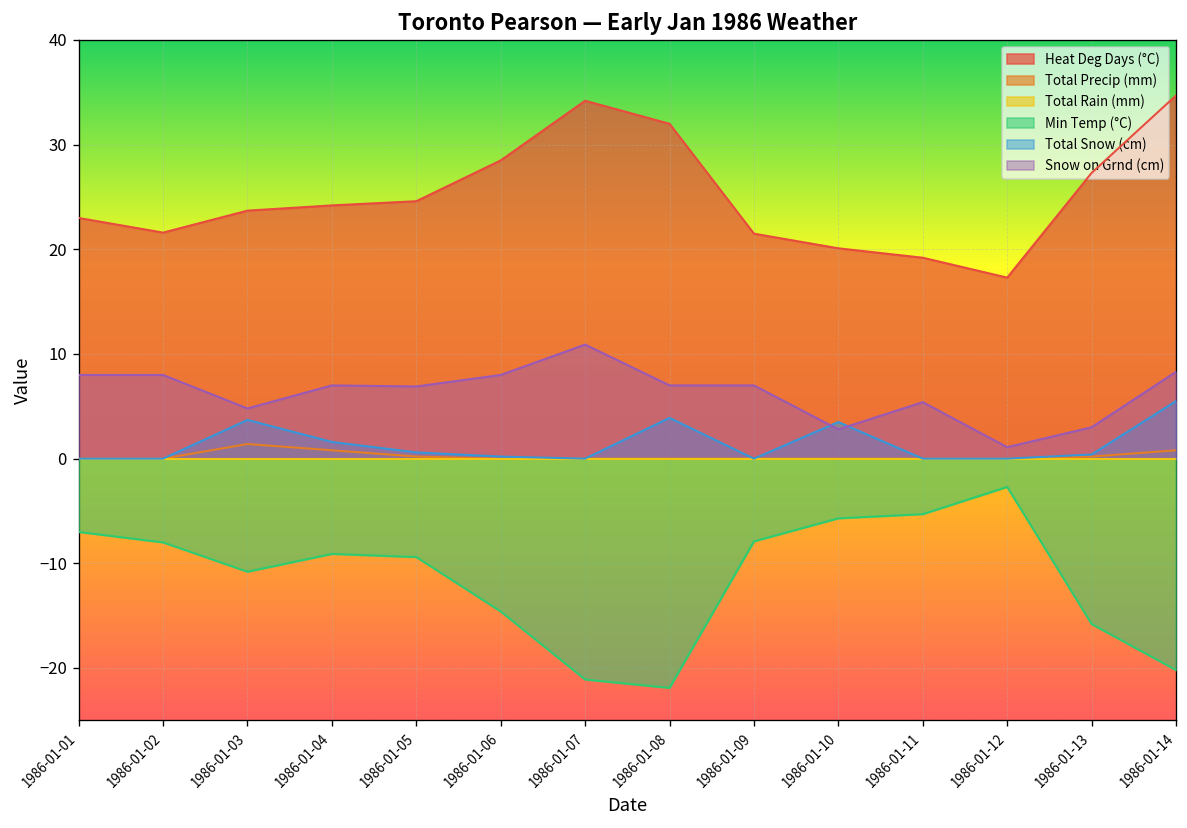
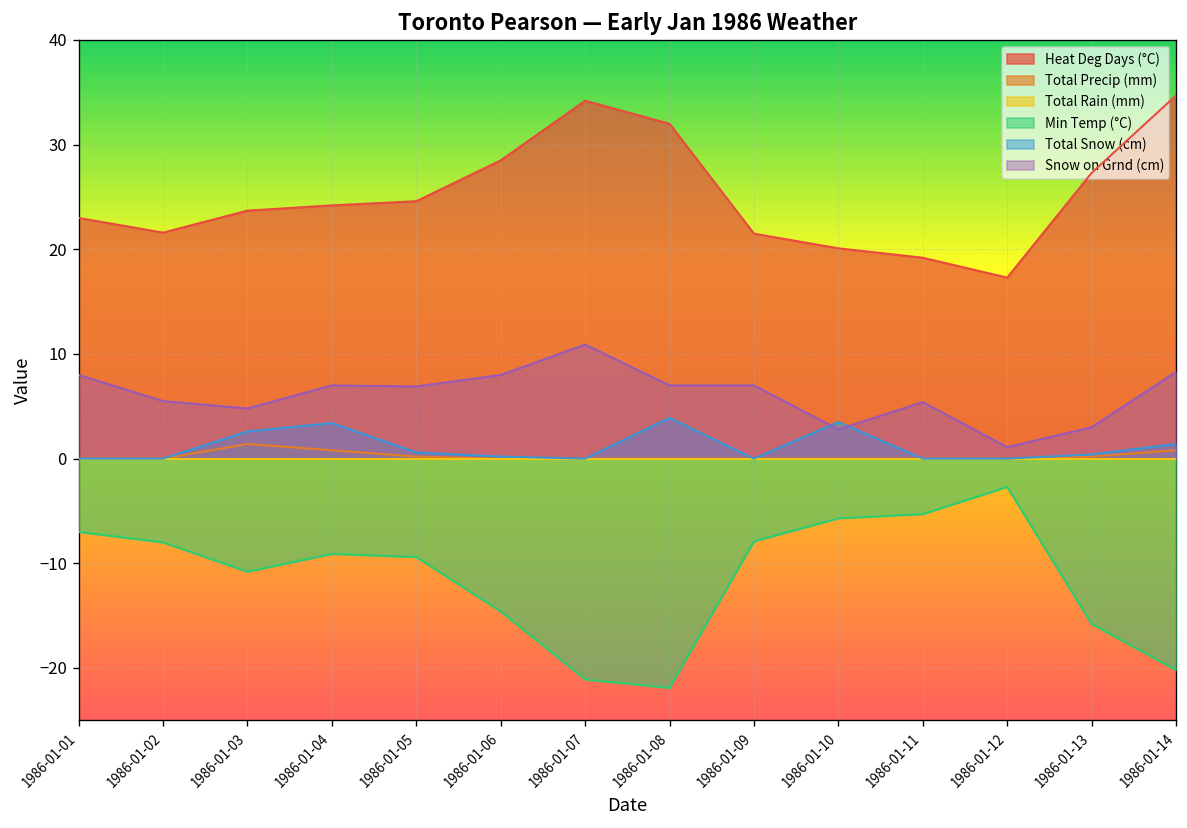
  {
    "Total Snow (cm)": {
-     "1986-01-03": 4,
-     "1986-01-04": 2,
+     "1986-01-03": 3,
+     "1986-01-04": 3,
      "1986-01-05": 1,
      "1986-01-08": 4,
      "1986-01-10": 4,
-     "1986-01-14": 6
+     "1986-01-14": 1
    },
    "Snow on Grnd (cm)": {
      "1986-01-01": 8,
-     "1986-01-02": 8,
+     "1986-01-02": 6,
      "1986-01-03": 5,
      "1986-01-04": 7,
      "1986-01-05": 7,
      "1986-01-06": 8,
      "1986-01-07": 11,
      "1986-01-08": 7,
      "1986-01-09": 7,
      "1986-01-10": 3,
      "1986-01-11": 5,
      "1986-01-12": 1,
      "1986-01-13": 3,
      "1986-01-14": 8
    }
  }
